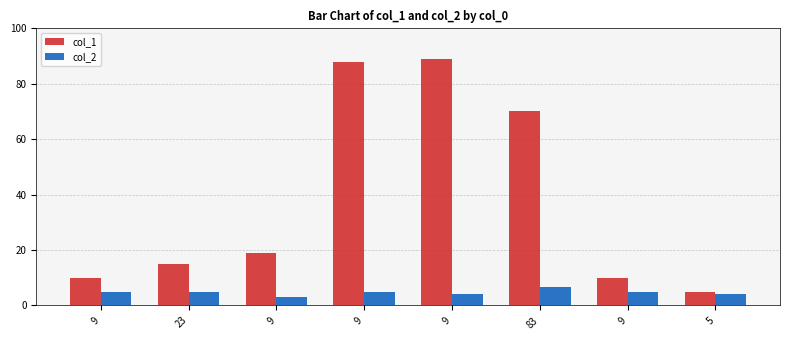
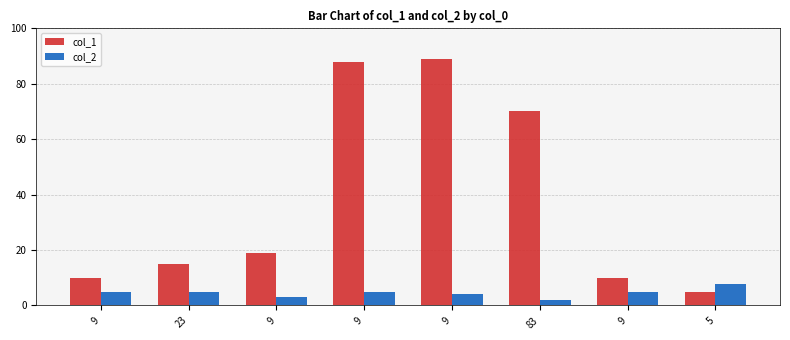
  {
    "col_1": {
      "23": 15,
      "83": 70,
      "5": 5
    },
    "col_2": {
      "23": 5,
-     "83": 7,
-     "5": 4
+     "83": 2,
+     "5": 8
    }
  }
